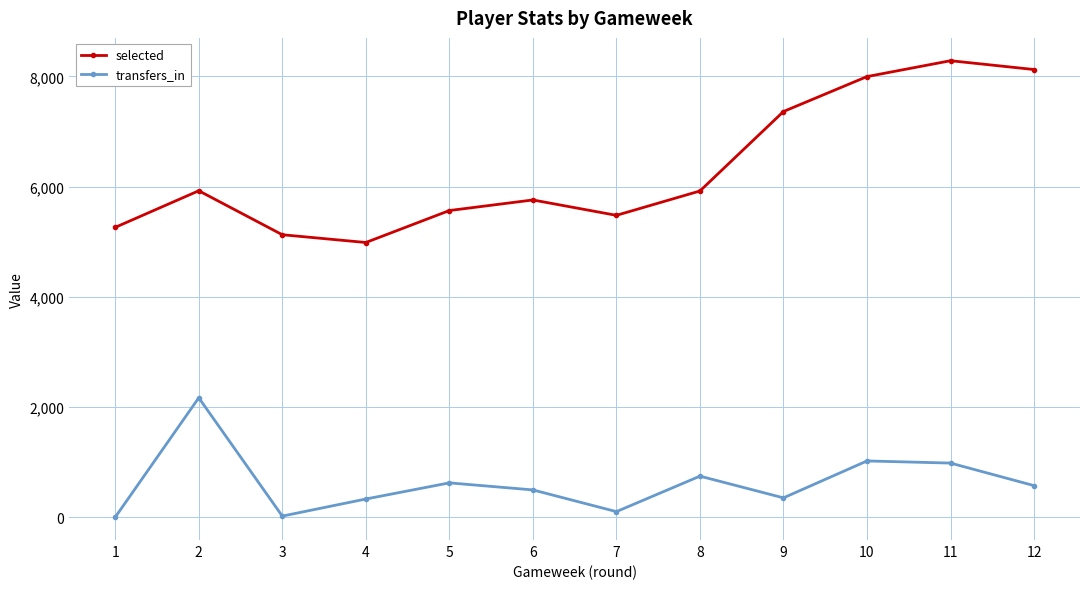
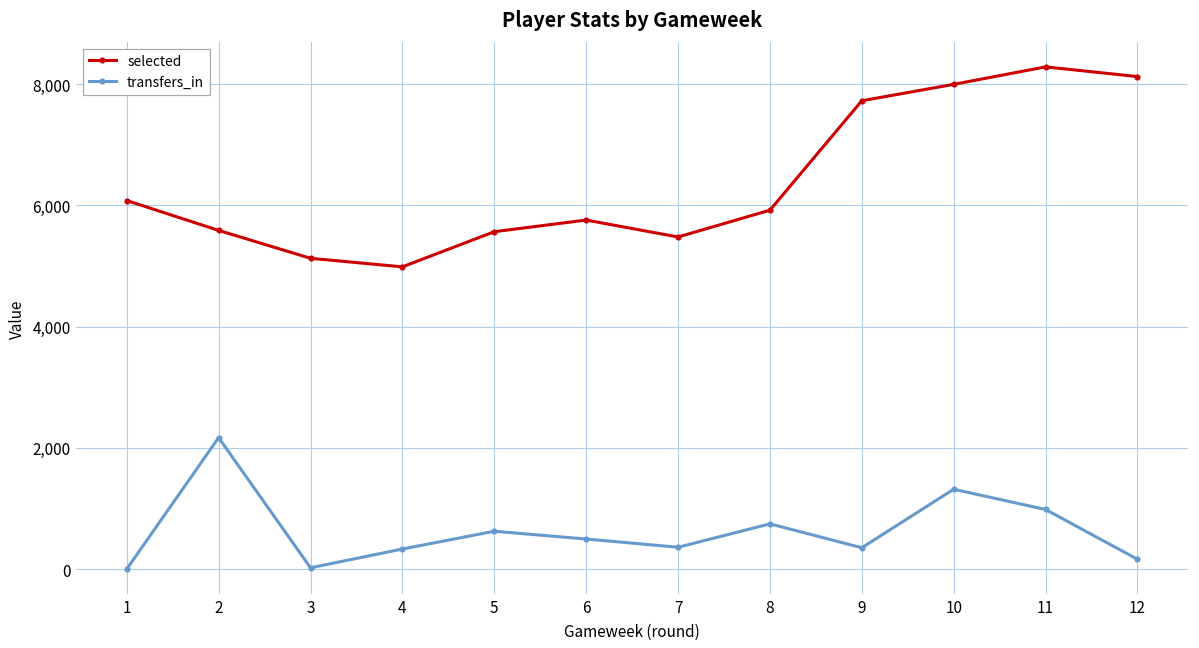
  {
    "selected": {
-     "1": "5,300",
-     "2": "5,900",
+     "1": "6,100",
+     "2": "5,600",
      "3": "5,100",
      "4": "5,000",
      "5": "5,600",
      "6": "5,800",
      "7": "5,500",
      "8": "5,900",
-     "9": "7,400",
+     "9": "7,700",
      "10": "8,000",
      "11": "8,300",
      "12": "8,100"
    },
    "transfers_in": {
      "1": "0",
      "2": "2,200",
      "3": "0",
      "4": "300",
      "5": "600",
      "6": "500",
-     "7": "100",
+     "7": "400",
      "8": "700",
      "9": "400",
-     "10": "1,000",
+     "10": "1,300",
      "11": "1,000",
-     "12": "600"
+     "12": "200"
    }
  }
